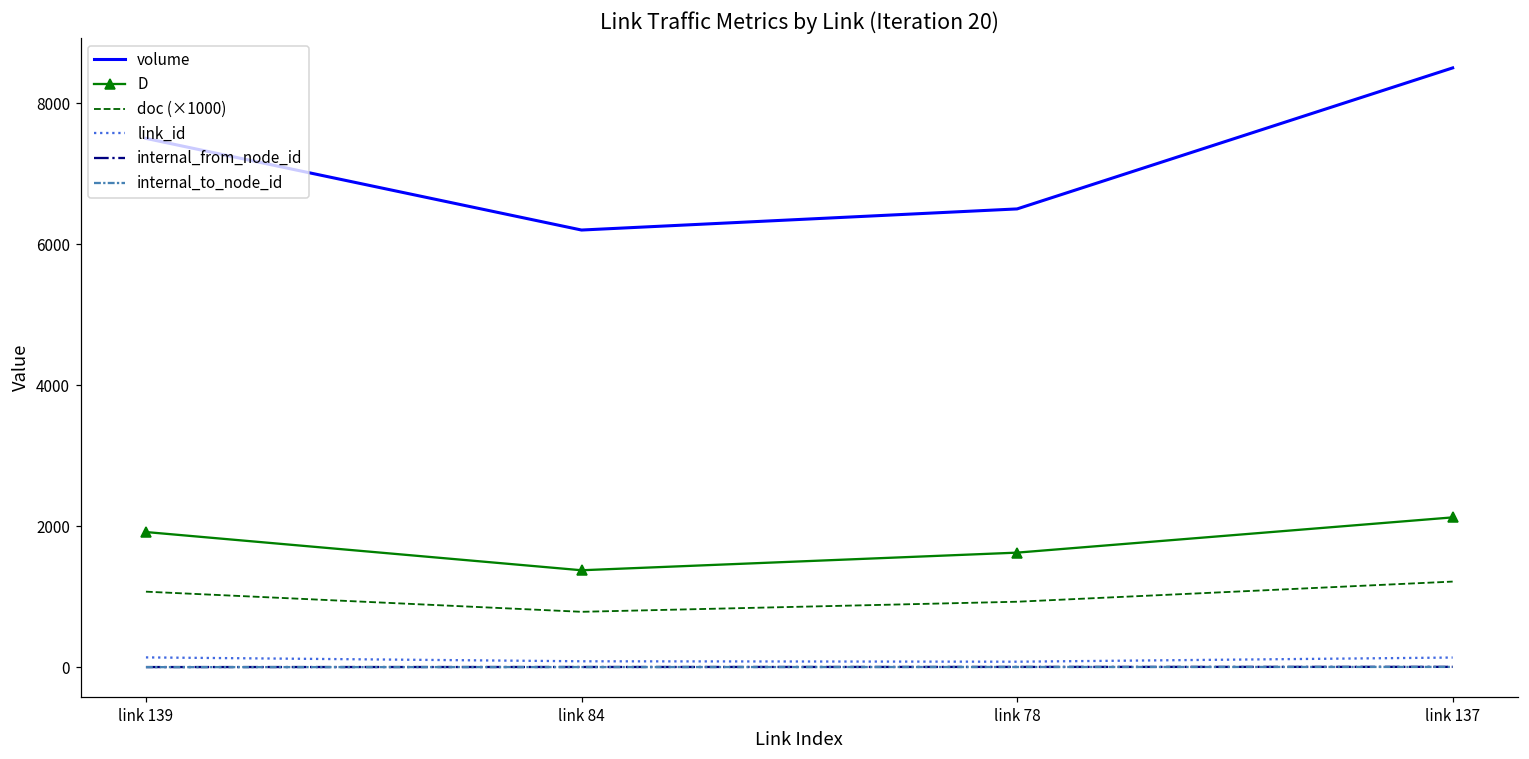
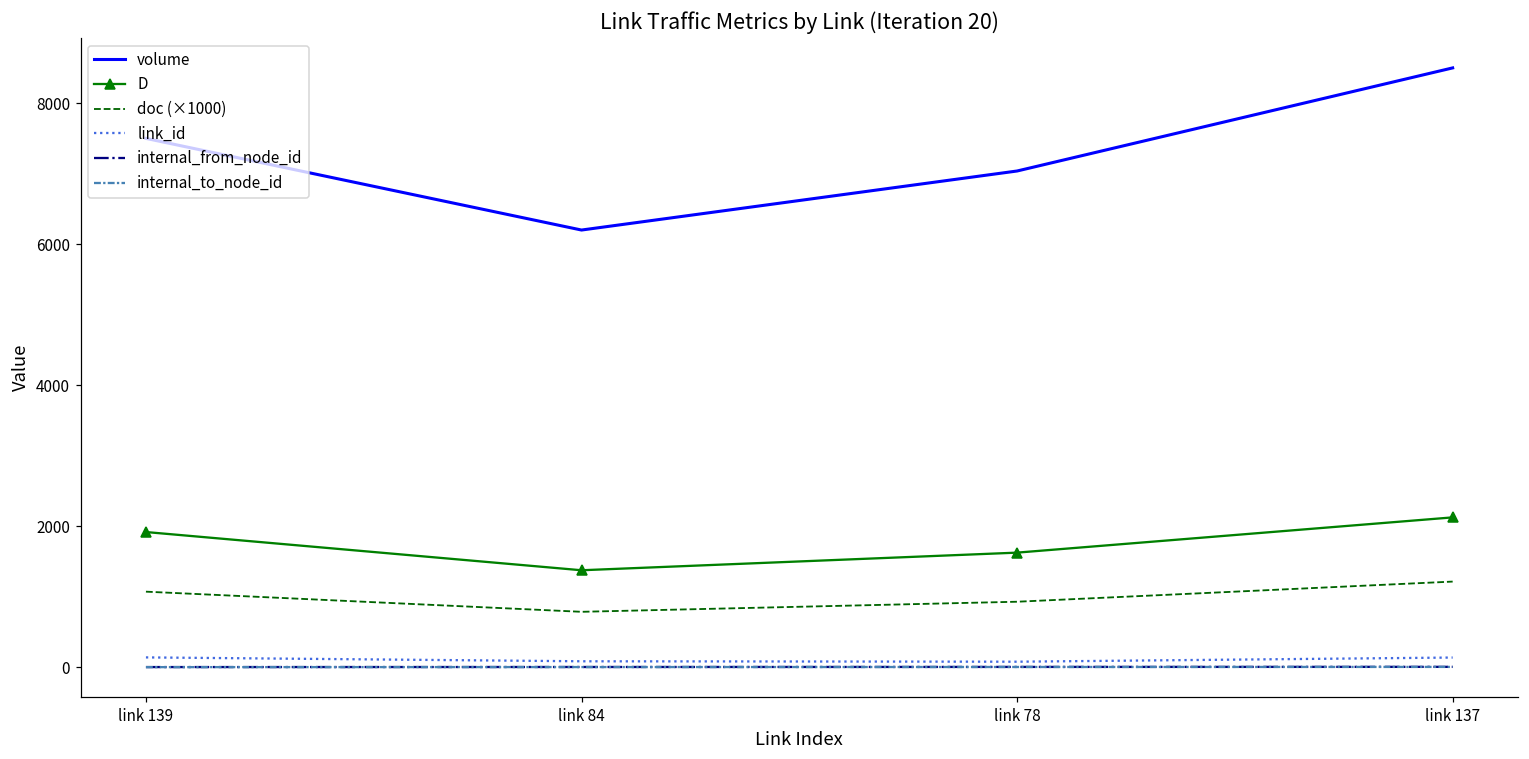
  {
    "volume": {
      "link 84": 6200,
-     "link 78": 6500,
+     "link 78": 7000,
      "link 137": 8500
    }
  }
